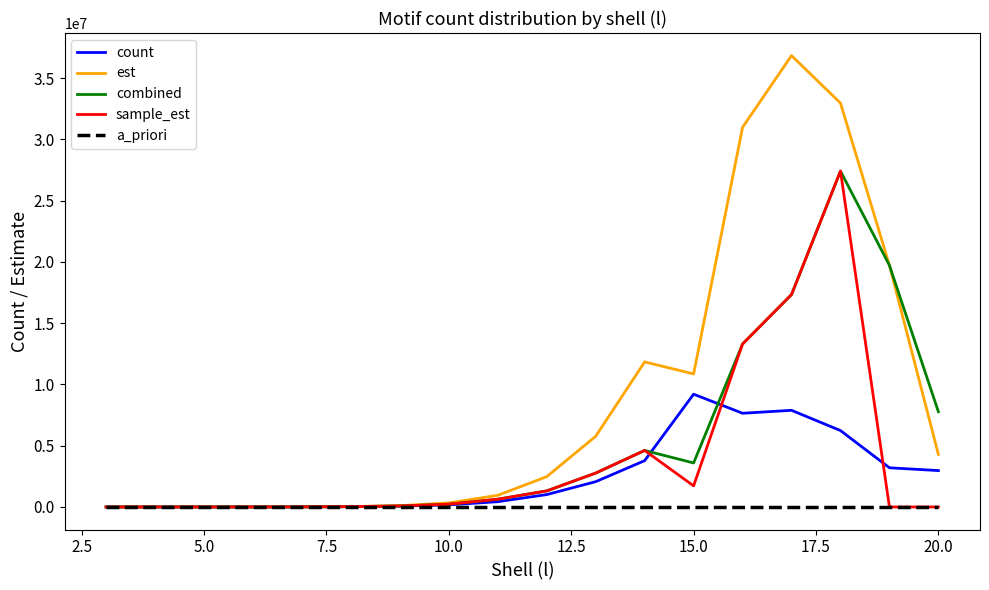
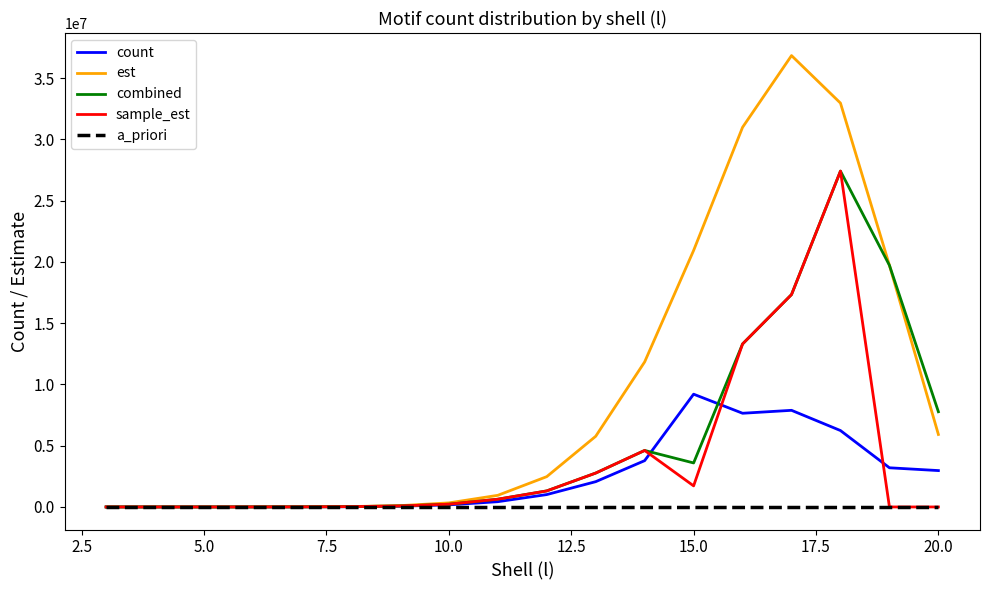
  {
    "count": {
      "15.0": 9200000,
      "20.0": 3000000
    },
    "est": {
-     "15.0": 10900000,
-     "20.0": 4300000
+     "15.0": 20900000,
+     "20.0": 5900000
    },
    "combined": {
      "15.0": 3600000,
      "20.0": 7800000
    },
    "sample_est": {
      "15.0": 1700000
    },
    "a_priori": {
      "15.0": 0
    }
  }
